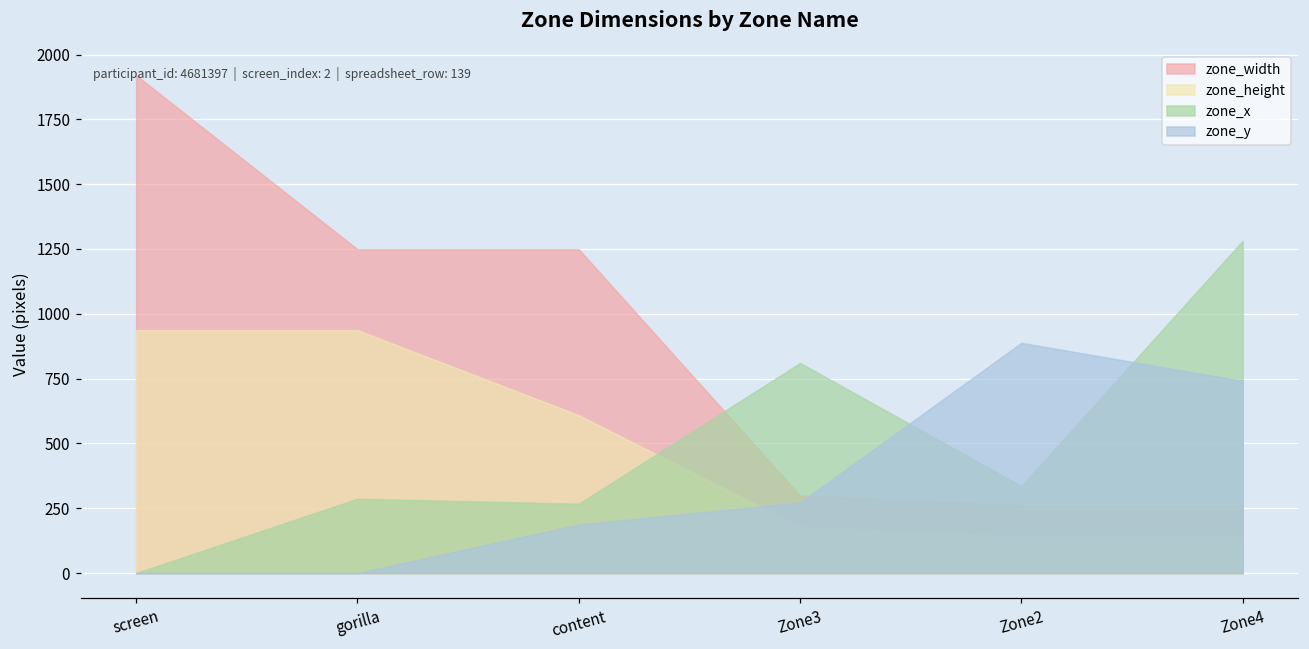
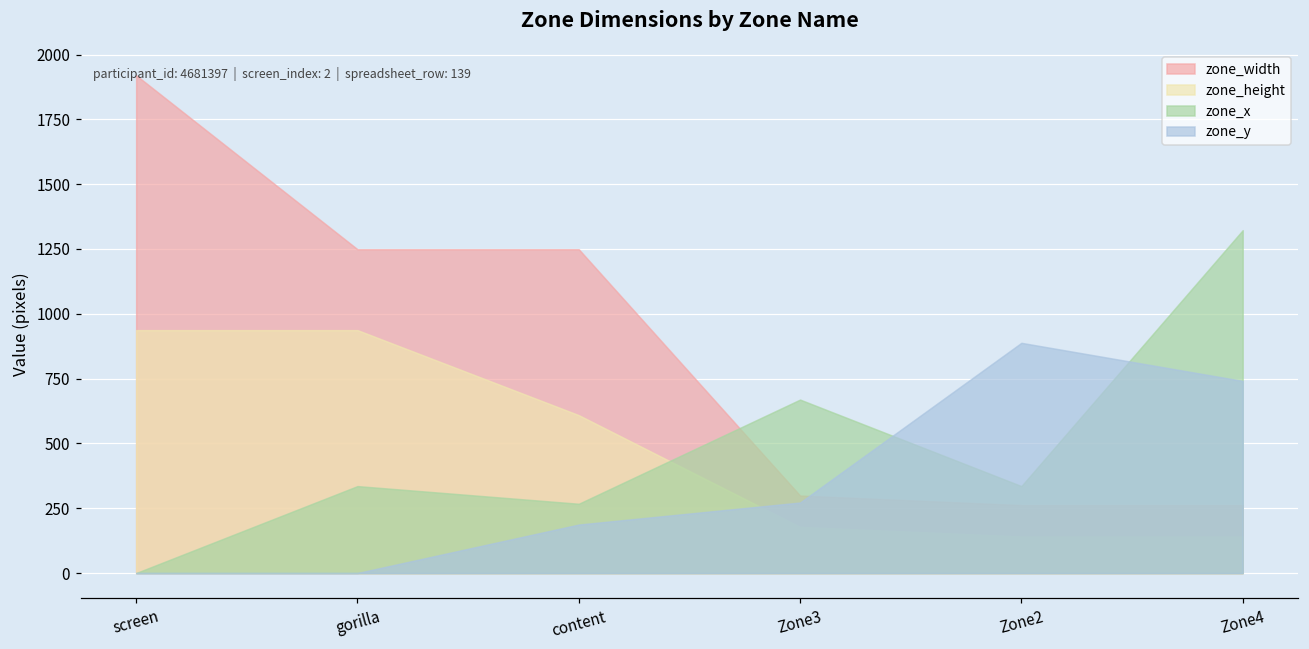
  {
    "zone_width": {
      "gorilla": 1250,
      "content": 1250,
      "Zone3": 300,
      "Zone2": 260,
      "Zone4": 260
    },
    "zone_height": {
      "screen": 940,
      "gorilla": 940,
      "content": 610,
      "Zone3": 180,
      "Zone2": 140,
      "Zone4": 140
    },
    "zone_x": {
-     "gorilla": 290,
+     "gorilla": 340,
      "content": 270,
-     "Zone3": 810,
+     "Zone3": 670,
      "Zone2": 340,
-     "Zone4": 1280
+     "Zone4": 1320
    },
    "zone_y": {
      "gorilla": 0,
      "content": 190,
      "Zone3": 270,
      "Zone2": 890,
      "Zone4": 740
    }
  }
